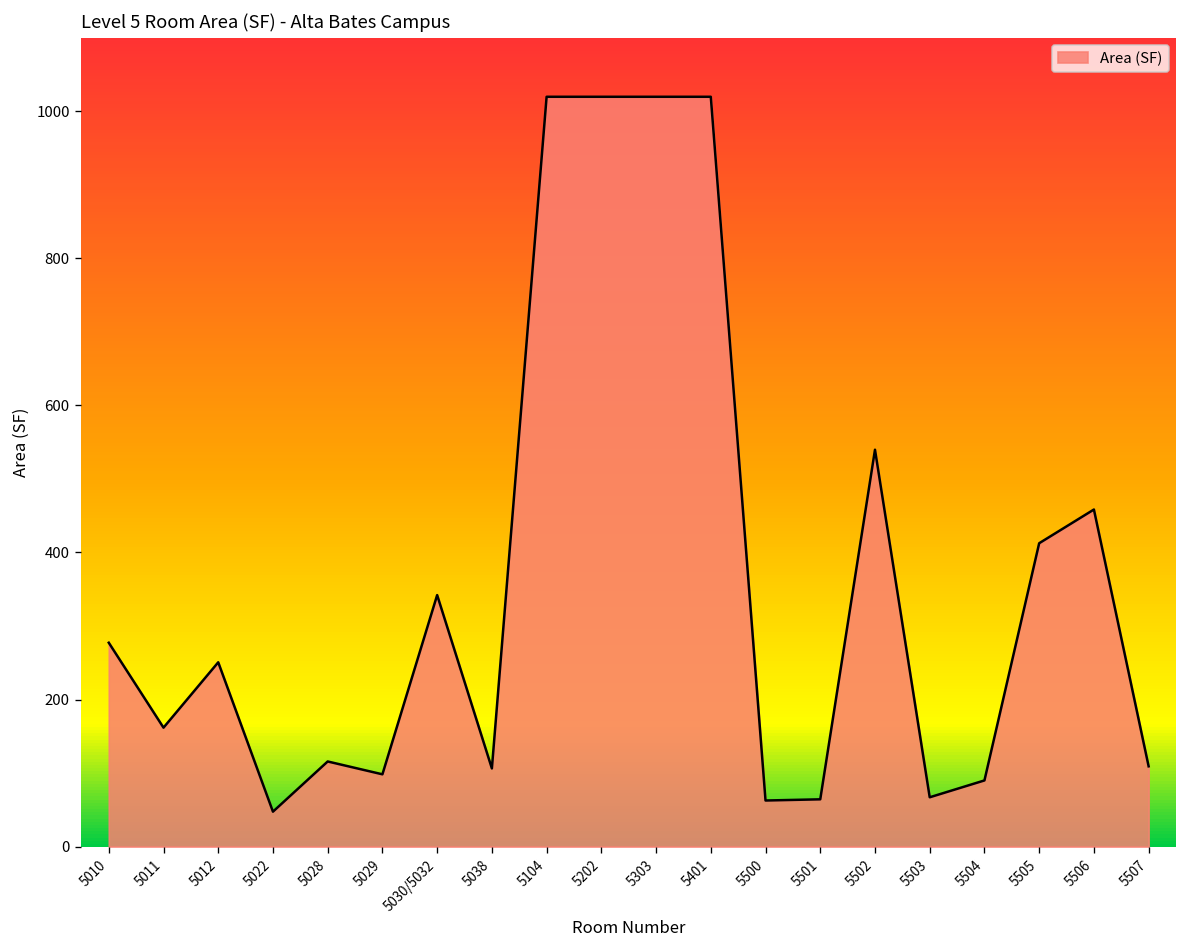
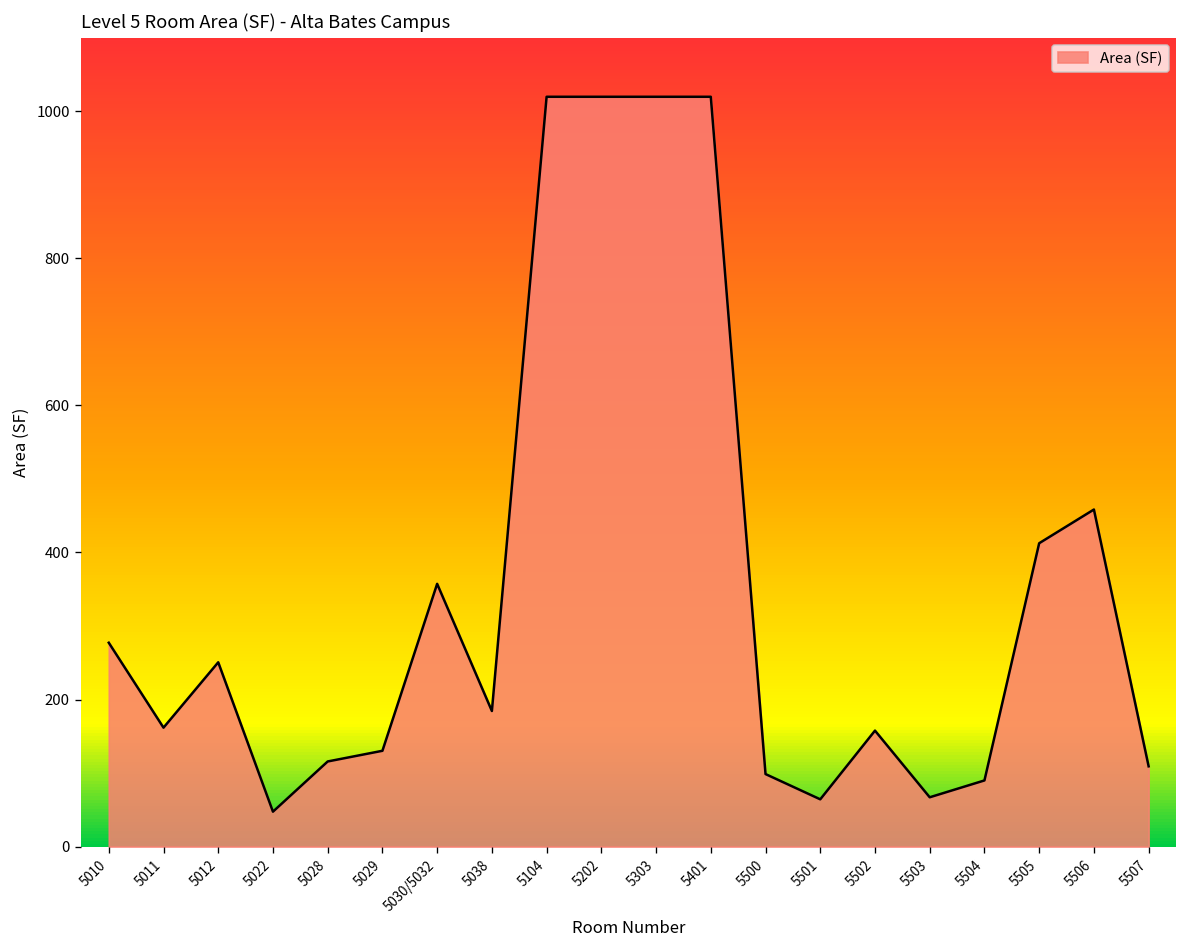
  {
    "5010": 280,
    "5011": 160,
    "5012": 250,
    "5022": 50,
    "5028": 120,
-   "5029": 100,
-   "5030/5032": 340,
-   "5038": 110,
+   "5029": 130,
+   "5030/5032": 360,
+   "5038": 180,
    "5104": 1020,
    "5202": 1020,
    "5303": 1020,
    "5401": 1020,
-   "5500": 60,
+   "5500": 100,
    "5501": 60,
-   "5502": 540,
+   "5502": 160,
    "5503": 70,
    "5504": 90,
    "5505": 410,
    "5506": 460,
    "5507": 110
  }
